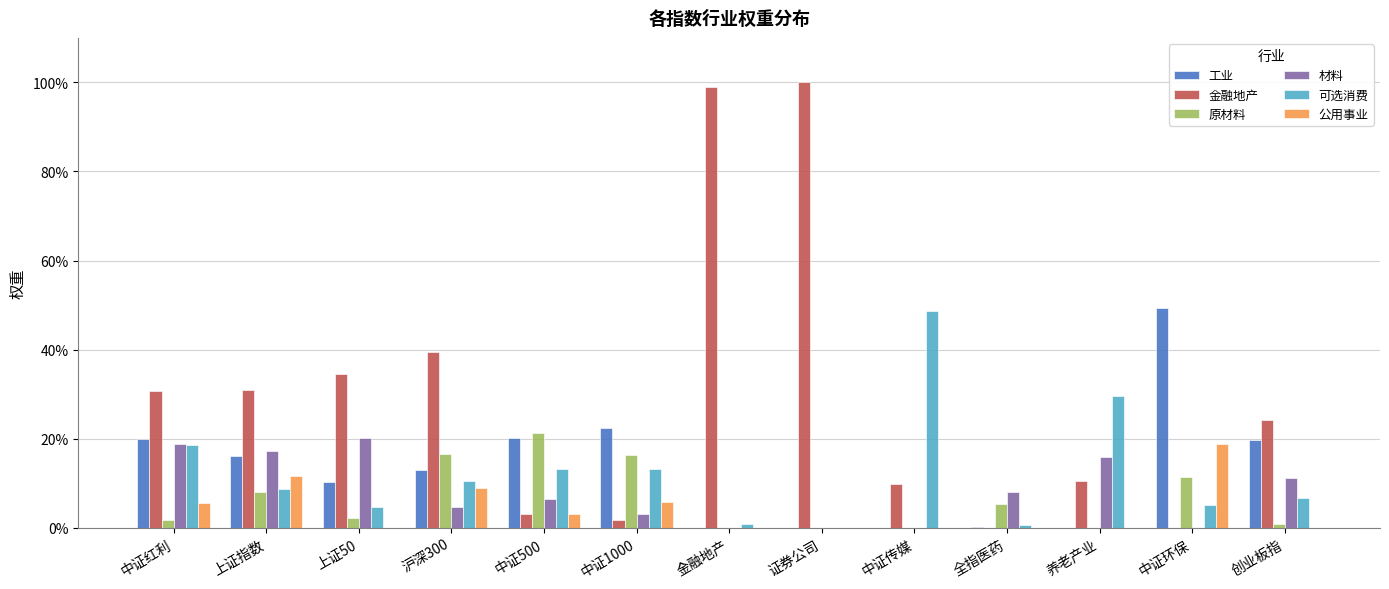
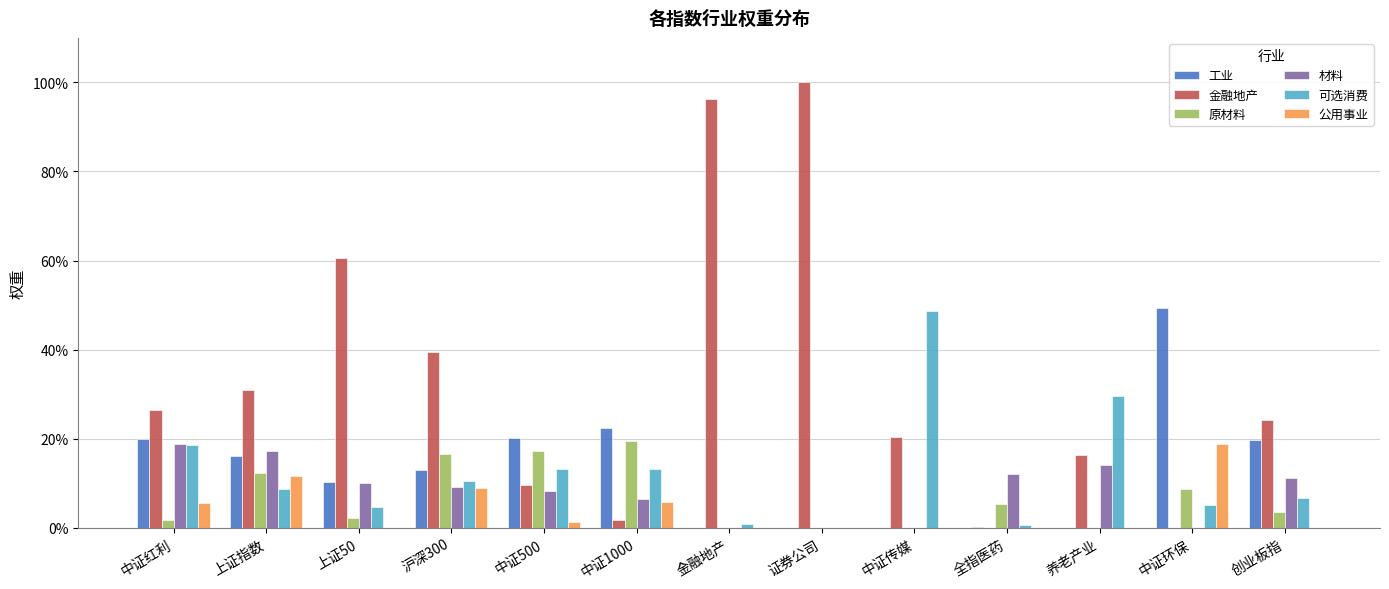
  {
    "金融地产": {
-     "中证红利": "31%",
+     "中证红利": "26%",
      "上证指数": "31%",
-     "上证50": "35%",
+     "上证50": "61%",
      "沪深300": "40%",
-     "中证500": "3%",
+     "中证500": "10%",
      "中证1000": "2%",
-     "金融地产": "99%",
+     "金融地产": "96%",
      "证券公司": "100%",
-     "中证传媒": "10%",
+     "中证传媒": "20%",
      "全指医药": "0%",
-     "养老产业": "10%",
+     "养老产业": "16%",
      "中证环保": "0%",
      "创业板指": "24%"
    },
    "原材料": {
      "中证红利": "2%",
-     "上证指数": "8%",
+     "上证指数": "12%",
      "上证50": "2%",
      "沪深300": "17%",
-     "中证500": "21%",
-     "中证1000": "16%",
+     "中证500": "17%",
+     "中证1000": "19%",
      "金融地产": "0%",
      "证券公司": "0%",
      "中证传媒": "0%",
      "全指医药": "5%",
      "养老产业": "0%",
-     "中证环保": "11%",
-     "创业板指": "1%"
+     "中证环保": "9%",
+     "创业板指": "4%"
    },
    "材料": {
      "中证红利": "19%",
      "上证指数": "17%",
-     "上证50": "20%",
-     "沪深300": "5%",
-     "中证500": "7%",
-     "中证1000": "3%",
+     "上证50": "10%",
+     "沪深300": "9%",
+     "中证500": "8%",
+     "中证1000": "7%",
      "金融地产": "0%",
      "证券公司": "0%",
      "中证传媒": "0%",
-     "全指医药": "8%",
-     "养老产业": "16%",
+     "全指医药": "12%",
+     "养老产业": "14%",
      "中证环保": "0%",
      "创业板指": "11%"
    },
    "公用事业": {
      "中证红利": "6%",
      "上证指数": "12%",
      "上证50": "0%",
      "沪深300": "9%",
-     "中证500": "3%",
+     "中证500": "1%",
      "中证1000": "6%",
      "金融地产": "0%",
      "证券公司": "0%",
      "中证传媒": "0%",
      "全指医药": "0%",
      "养老产业": "0%",
      "中证环保": "19%",
      "创业板指": "0%"
    }
  }
